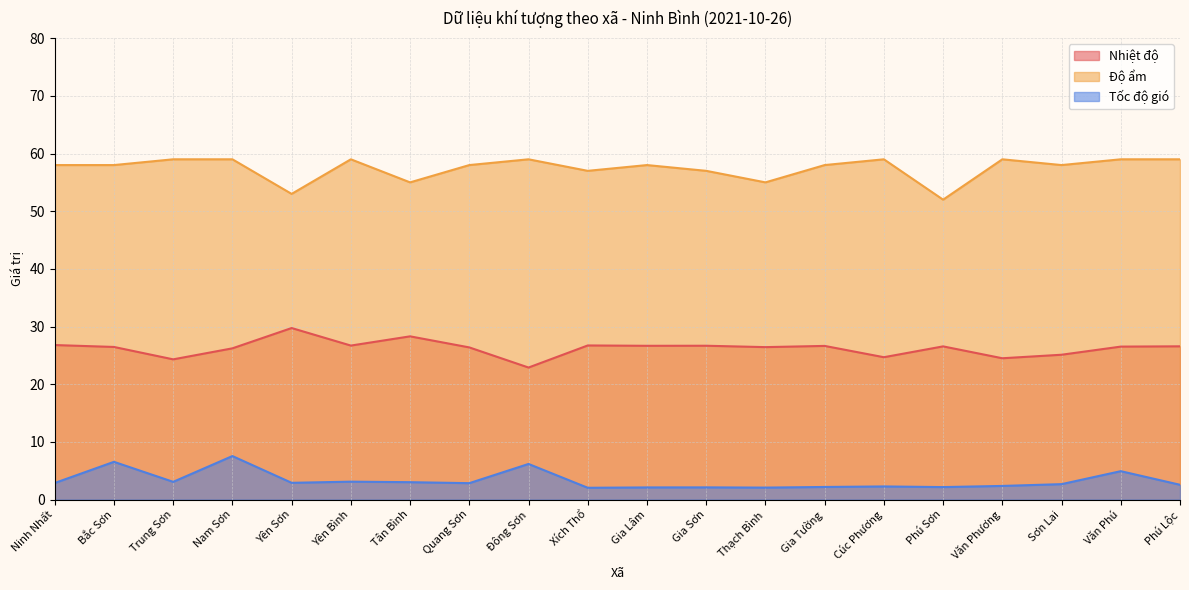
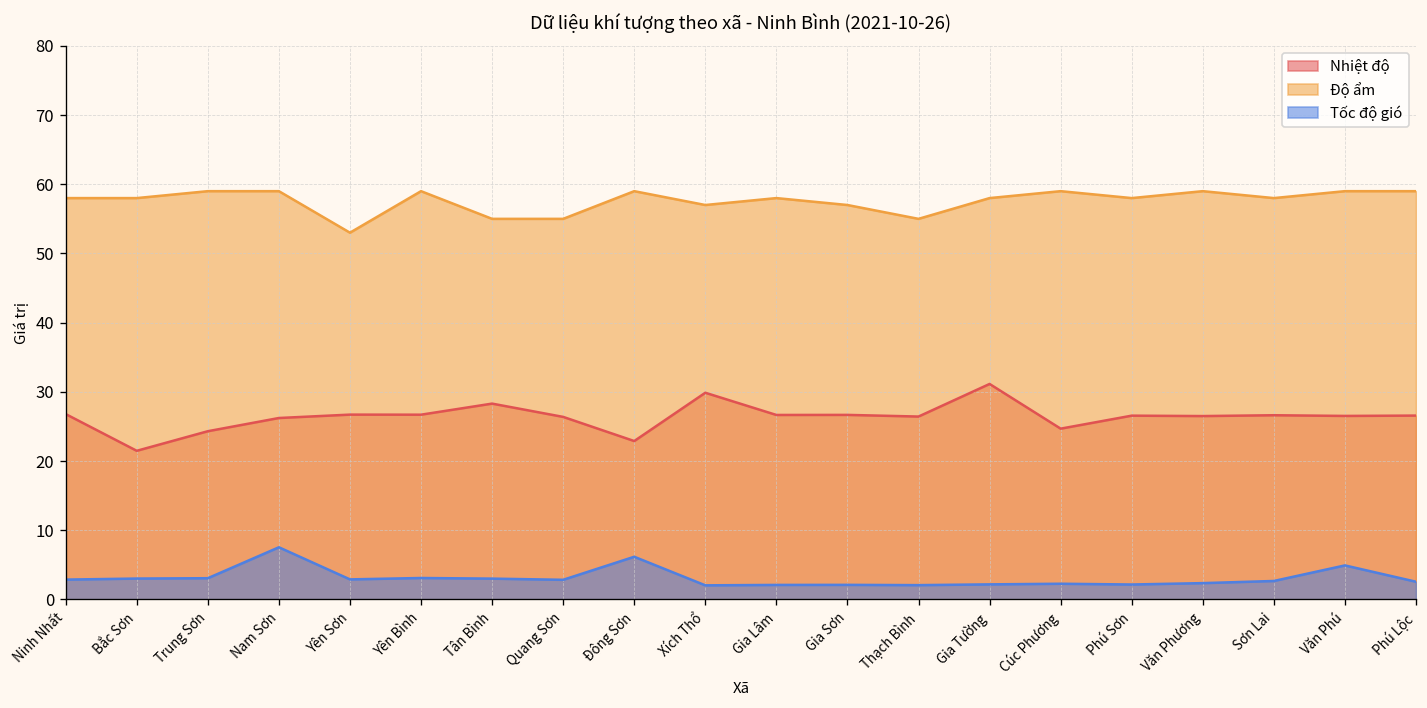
  {
    "Nhiệt độ": {
      "Ninh Nhất": 27,
-     "Bắc Sơn": 26,
+     "Bắc Sơn": 21,
      "Trung Sơn": 24,
      "Nam Sơn": 26,
-     "Yên Sơn": 30,
+     "Yên Sơn": 27,
      "Yên Bình": 27,
      "Tân Bình": 28,
      "Quang Sơn": 26,
      "Đông Sơn": 23,
-     "Xích Thổ": 27,
+     "Xích Thổ": 30,
      "Gia Lâm": 27,
      "Gia Sơn": 27,
      "Thạch Bình": 26,
-     "Gia Tường": 27,
+     "Gia Tường": 31,
      "Cúc Phương": 25,
      "Phú Sơn": 27,
-     "Văn Phương": 25,
-     "Sơn Lai": 25,
+     "Văn Phương": 27,
+     "Sơn Lai": 27,
      "Văn Phú": 27,
      "Phú Lộc": 27
    },
    "Độ ẩm": {
      "Ninh Nhất": 58,
      "Bắc Sơn": 58,
      "Trung Sơn": 59,
      "Nam Sơn": 59,
      "Yên Sơn": 53,
      "Yên Bình": 59,
      "Tân Bình": 55,
-     "Quang Sơn": 58,
+     "Quang Sơn": 55,
      "Đông Sơn": 59,
      "Xích Thổ": 57,
      "Gia Lâm": 58,
      "Gia Sơn": 57,
      "Thạch Bình": 55,
      "Gia Tường": 58,
      "Cúc Phương": 59,
-     "Phú Sơn": 52,
+     "Phú Sơn": 58,
      "Văn Phương": 59,
      "Sơn Lai": 58,
      "Văn Phú": 59,
      "Phú Lộc": 59
    },
    "Tốc độ gió": {
      "Ninh Nhất": 3,
-     "Bắc Sơn": 7,
+     "Bắc Sơn": 3,
      "Trung Sơn": 3,
      "Nam Sơn": 8,
      "Yên Sơn": 3,
      "Yên Bình": 3,
      "Tân Bình": 3,
      "Quang Sơn": 3,
      "Đông Sơn": 6,
      "Xích Thổ": 2,
      "Gia Lâm": 2,
      "Gia Sơn": 2,
      "Thạch Bình": 2,
      "Gia Tường": 2,
      "Cúc Phương": 2,
      "Phú Sơn": 2,
      "Văn Phương": 2,
      "Sơn Lai": 3,
      "Văn Phú": 5,
      "Phú Lộc": 3
    }
  }
